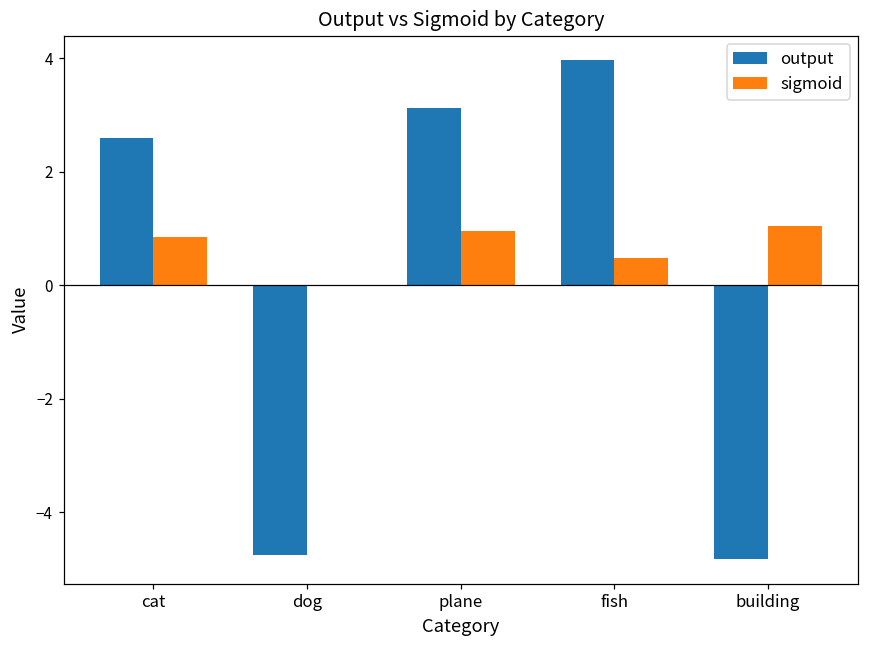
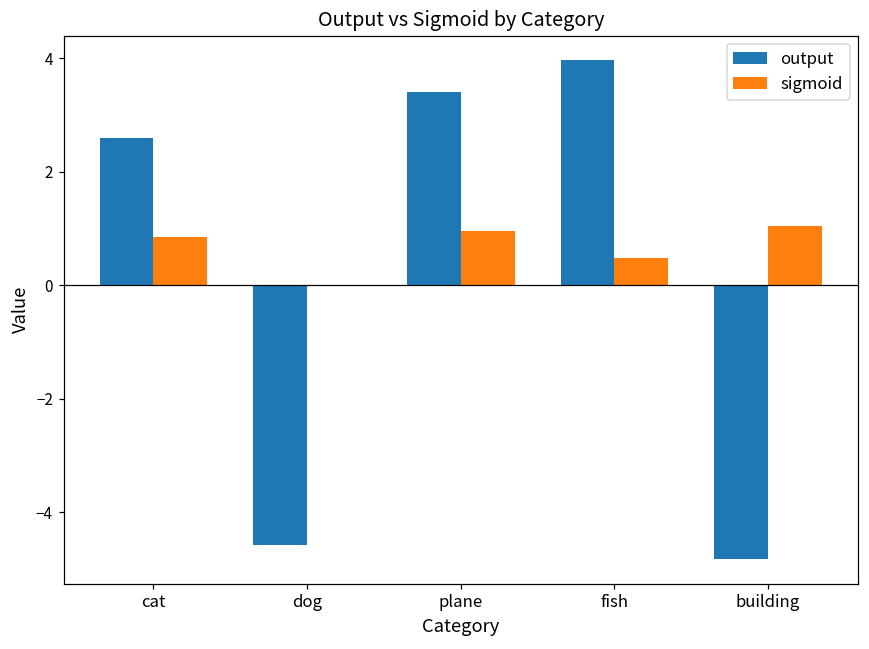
  {
    "output": {
      "cat": 2.6,
-     "dog": -4.7,
-     "plane": 3.1,
+     "dog": -4.6,
+     "plane": 3.4,
      "fish": 4.0,
      "building": -4.8
    },
    "sigmoid": {
      "cat": 0.9,
      "plane": 1.0,
      "fish": 0.5,
      "building": 1.0
    }
  }
